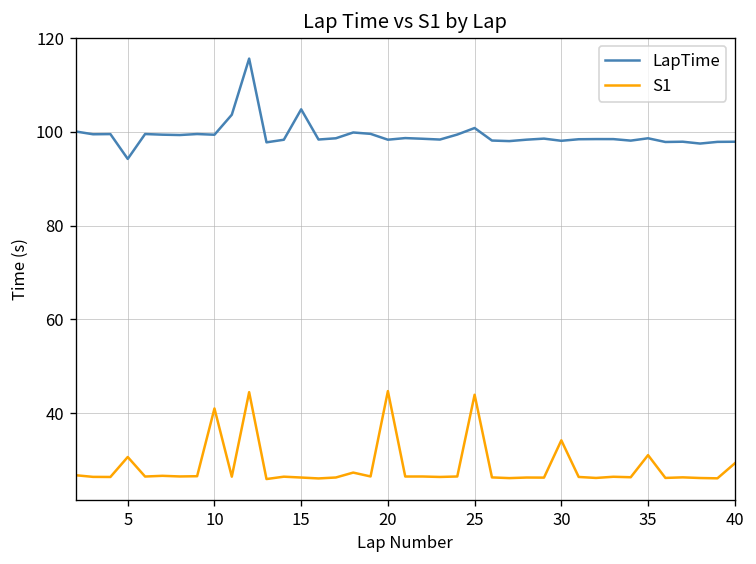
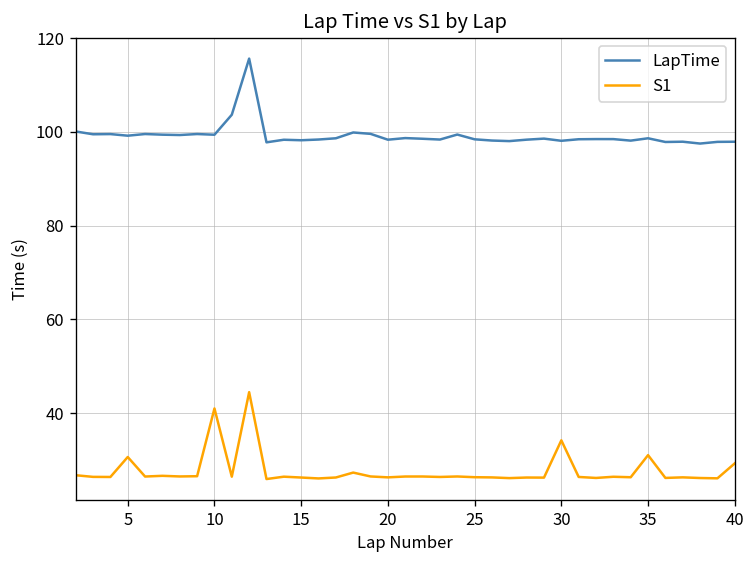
  {
    "LapTime": {
-     "5": 94,
+     "5": 99,
      "10": 99,
-     "15": 105,
+     "15": 98,
      "20": 98,
-     "25": 101,
+     "25": 98,
      "30": 98,
      "35": 99,
      "40": 98
    },
    "S1": {
      "5": 31,
      "10": 41,
      "15": 26,
-     "20": 45,
-     "25": 44,
+     "20": 26,
+     "25": 26,
      "30": 34,
      "35": 31,
      "40": 29
    }
  }
